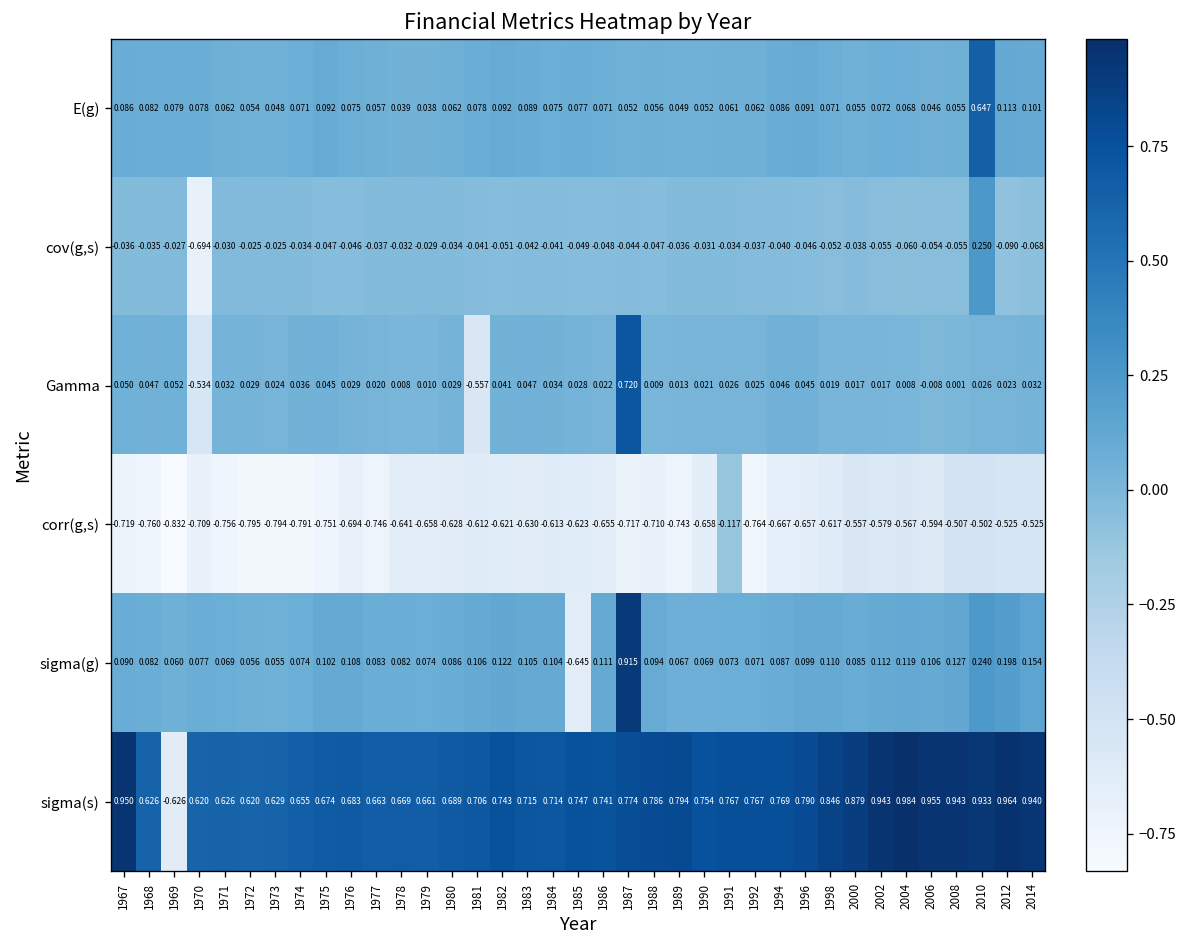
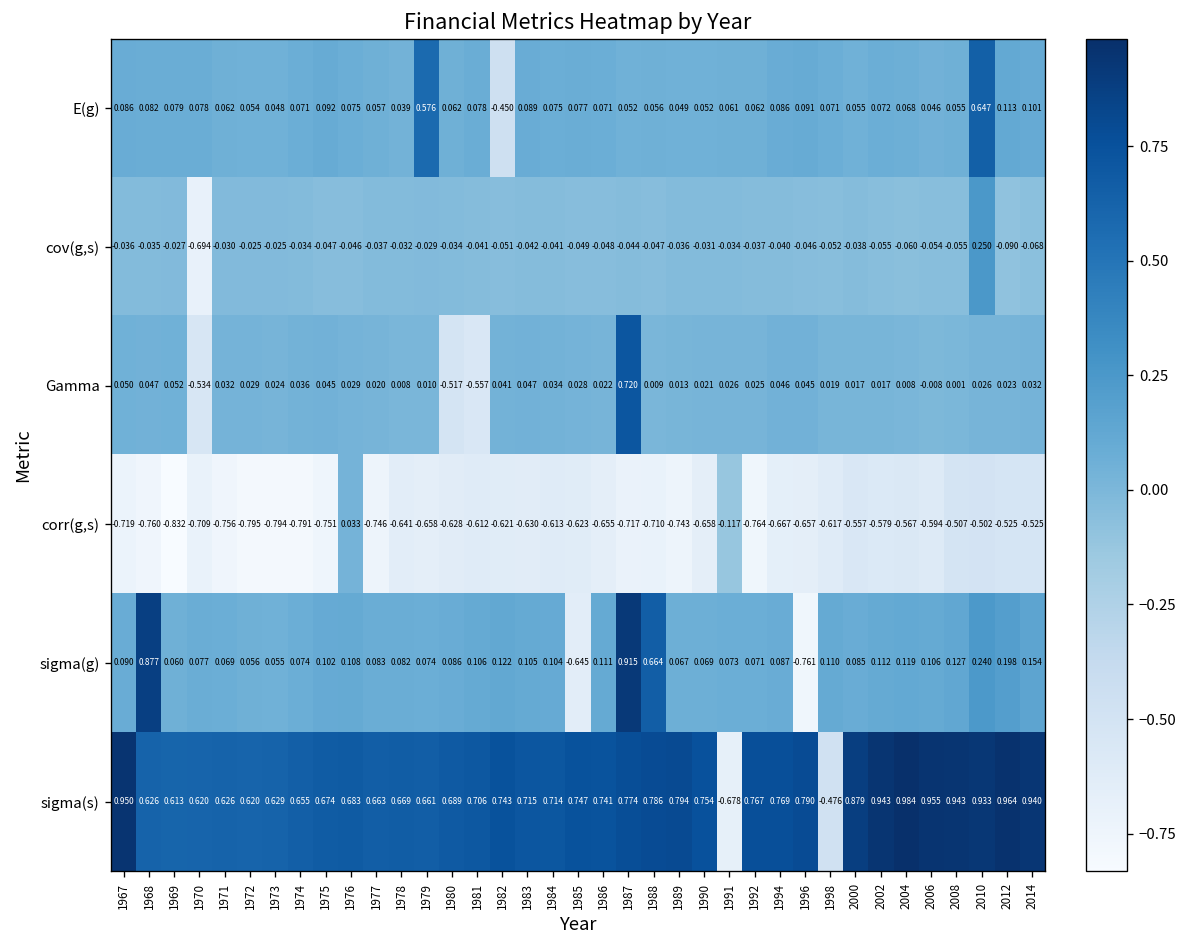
  {
    "E(g)": {
      "1967": 0.086,
      "1968": 0.082,
      "1969": 0.079,
      "1970": 0.078,
      "1971": 0.062,
      "1972": 0.054,
      "1973": 0.048,
      "1974": 0.071,
      "1975": 0.092,
      "1976": 0.075,
      "1977": 0.057,
      "1978": 0.039,
-     "1979": 0.038,
+     "1979": 0.576,
      "1980": 0.062,
      "1981": 0.078,
-     "1982": 0.092,
+     "1982": -0.450,
      "1983": 0.089,
      "1984": 0.075,
      "1985": 0.077,
      "1986": 0.071,
      "1987": 0.052,
      "1988": 0.056,
      "1989": 0.049,
      "1990": 0.052,
      "1991": 0.061,
      "1992": 0.062,
      "1994": 0.086,
      "1996": 0.091,
      "1998": 0.071,
      "2000": 0.055,
      "2002": 0.072,
      "2004": 0.068,
      "2006": 0.046,
      "2008": 0.055,
      "2010": 0.647,
      "2012": 0.113,
      "2014": 0.101
    },
    "Gamma": {
      "1967": 0.050,
      "1968": 0.047,
      "1969": 0.052,
      "1970": -0.534,
      "1971": 0.032,
      "1972": 0.029,
      "1973": 0.024,
      "1974": 0.036,
      "1975": 0.045,
      "1976": 0.029,
      "1977": 0.020,
      "1978": 0.008,
      "1979": 0.010,
-     "1980": 0.029,
+     "1980": -0.517,
      "1981": -0.557,
      "1982": 0.041,
      "1983": 0.047,
      "1984": 0.034,
      "1985": 0.028,
      "1986": 0.022,
      "1987": 0.720,
      "1988": 0.009,
      "1989": 0.013,
      "1990": 0.021,
      "1991": 0.026,
      "1992": 0.025,
      "1994": 0.046,
      "1996": 0.045,
      "1998": 0.019,
      "2000": 0.017,
      "2002": 0.017,
      "2004": 0.008,
      "2006": -0.008,
      "2008": 0.001,
      "2010": 0.026,
      "2012": 0.023,
      "2014": 0.032
    },
    "corr(g,s)": {
      "1967": -0.719,
      "1968": -0.760,
      "1969": -0.832,
      "1970": -0.709,
      "1971": -0.756,
      "1972": -0.795,
      "1973": -0.794,
      "1974": -0.791,
      "1975": -0.751,
-     "1976": -0.694,
+     "1976": 0.033,
      "1977": -0.746,
      "1978": -0.641,
      "1979": -0.658,
      "1980": -0.628,
      "1981": -0.612,
      "1982": -0.621,
      "1983": -0.630,
      "1984": -0.613,
      "1985": -0.623,
      "1986": -0.655,
      "1987": -0.717,
      "1988": -0.710,
      "1989": -0.743,
      "1990": -0.658,
      "1991": -0.117,
      "1992": -0.764,
      "1994": -0.667,
      "1996": -0.657,
      "1998": -0.617,
      "2000": -0.557,
      "2002": -0.579,
      "2004": -0.567,
      "2006": -0.594,
      "2008": -0.507,
      "2010": -0.502,
      "2012": -0.525,
      "2014": -0.525
    },
    "sigma(g)": {
      "1967": 0.090,
-     "1968": 0.082,
+     "1968": 0.877,
      "1969": 0.060,
      "1970": 0.077,
      "1971": 0.069,
      "1972": 0.056,
      "1973": 0.055,
      "1974": 0.074,
      "1975": 0.102,
      "1976": 0.108,
      "1977": 0.083,
      "1978": 0.082,
      "1979": 0.074,
      "1980": 0.086,
      "1981": 0.106,
      "1982": 0.122,
      "1983": 0.105,
      "1984": 0.104,
      "1985": -0.645,
      "1986": 0.111,
      "1987": 0.915,
-     "1988": 0.094,
+     "1988": 0.664,
      "1989": 0.067,
      "1990": 0.069,
      "1991": 0.073,
      "1992": 0.071,
      "1994": 0.087,
-     "1996": 0.099,
+     "1996": -0.761,
      "1998": 0.110,
      "2000": 0.085,
      "2002": 0.112,
      "2004": 0.119,
      "2006": 0.106,
      "2008": 0.127,
      "2010": 0.240,
      "2012": 0.198,
      "2014": 0.154
    },
    "sigma(s)": {
      "1967": 0.950,
      "1968": 0.626,
-     "1969": -0.626,
+     "1969": 0.613,
      "1970": 0.620,
      "1971": 0.626,
      "1972": 0.620,
      "1973": 0.629,
      "1974": 0.655,
      "1975": 0.674,
      "1976": 0.683,
      "1977": 0.663,
      "1978": 0.669,
      "1979": 0.661,
      "1980": 0.689,
      "1981": 0.706,
      "1982": 0.743,
      "1983": 0.715,
      "1984": 0.714,
      "1985": 0.747,
      "1986": 0.741,
      "1987": 0.774,
      "1988": 0.786,
      "1989": 0.794,
      "1990": 0.754,
-     "1991": 0.767,
+     "1991": -0.678,
      "1992": 0.767,
      "1994": 0.769,
      "1996": 0.790,
-     "1998": 0.846,
+     "1998": -0.476,
      "2000": 0.879,
      "2002": 0.943,
      "2004": 0.984,
      "2006": 0.955,
      "2008": 0.943,
      "2010": 0.933,
      "2012": 0.964,
      "2014": 0.940
    }
  }
